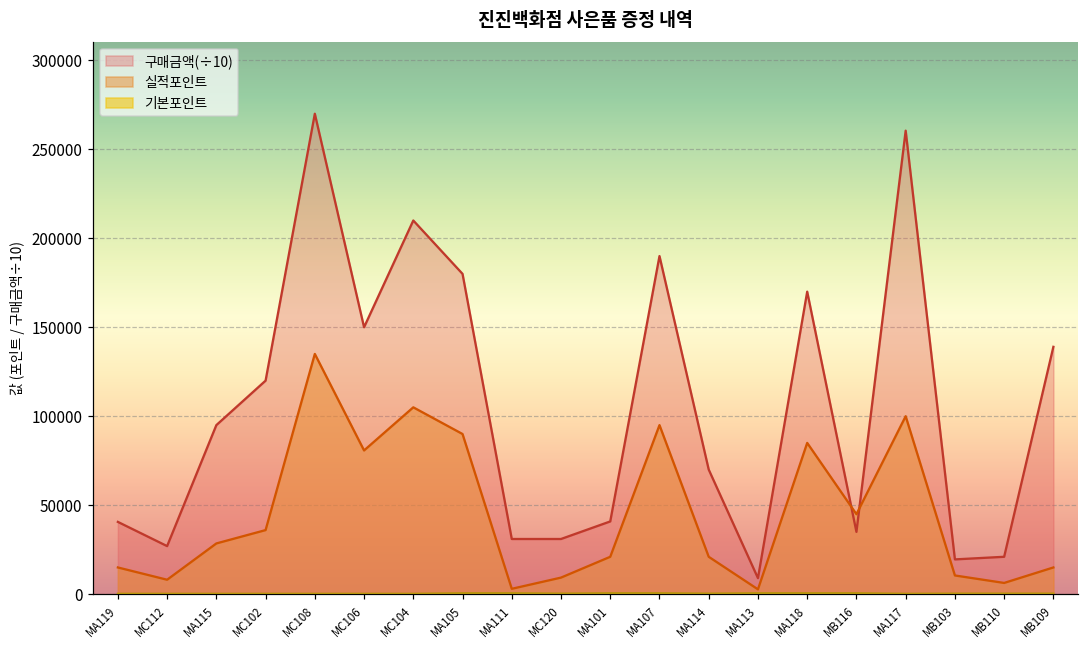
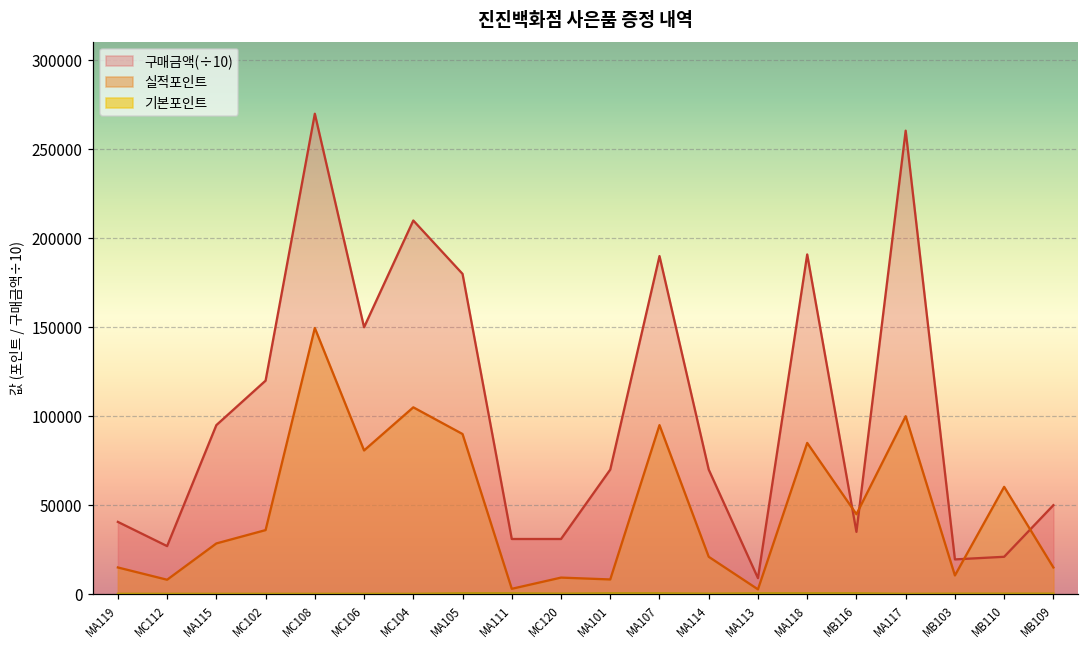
  {
    "구매금액(÷10)": {
      "MA119": 41000,
      "MC112": 27000,
      "MA115": 95000,
      "MC102": 120000,
      "MC108": 270000,
      "MC106": 150000,
      "MC104": 210000,
      "MA105": 180000,
      "MA111": 31000,
      "MC120": 31000,
-     "MA101": 41000,
+     "MA101": 70000,
      "MA107": 190000,
      "MA114": 70000,
      "MA113": 9000,
-     "MA118": 170000,
+     "MA118": 191000,
      "MB116": 35000,
      "MA117": 260000,
      "MB103": 20000,
      "MB110": 21000,
-     "MB109": 139000
+     "MB109": 50000
    },
    "실적포인트": {
      "MA119": 15000,
      "MC112": 8000,
      "MA115": 29000,
      "MC102": 36000,
-     "MC108": 135000,
+     "MC108": 150000,
      "MC106": 81000,
      "MC104": 105000,
      "MA105": 90000,
      "MA111": 3000,
      "MC120": 9000,
-     "MA101": 21000,
+     "MA101": 8000,
      "MA107": 95000,
      "MA114": 21000,
      "MA113": 3000,
      "MA118": 85000,
      "MB116": 45000,
      "MA117": 100000,
      "MB103": 11000,
-     "MB110": 6000,
+     "MB110": 60000,
      "MB109": 15000
    },
    "기본포인트": {
      "MA119": 0,
      "MC112": 0,
      "MA115": 0,
      "MC102": 0,
      "MC108": 0,
      "MC106": 0,
      "MC104": 0,
      "MA105": 1000,
      "MA111": 1000,
      "MC120": 0,
      "MA101": 1000,
      "MA107": 1000,
      "MA114": 0,
      "MA113": 1000,
      "MA118": 1000,
      "MB116": 1000,
      "MA117": 0,
      "MB103": 0,
      "MB110": 0,
      "MB109": 0
    }
  }
